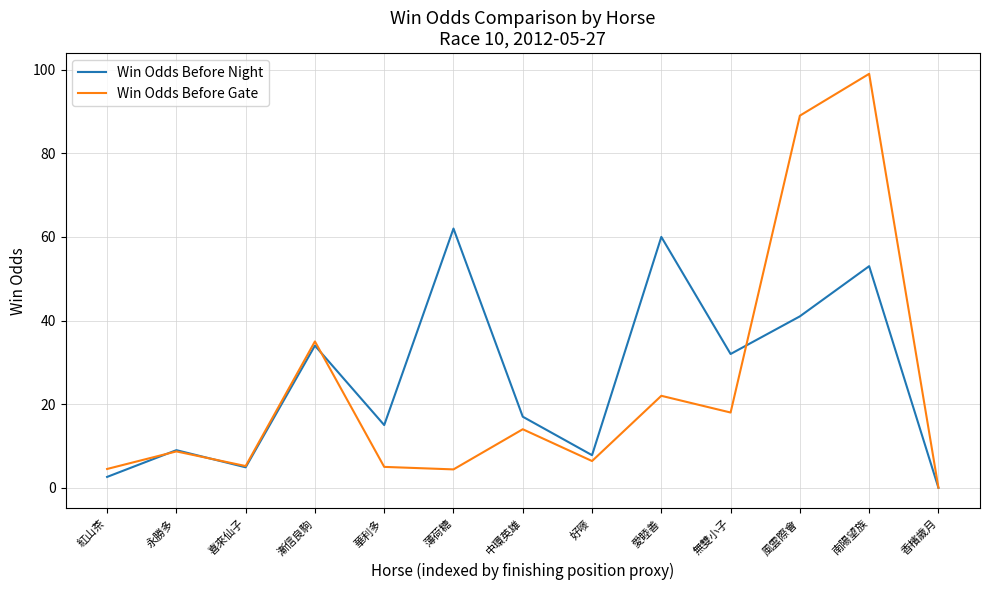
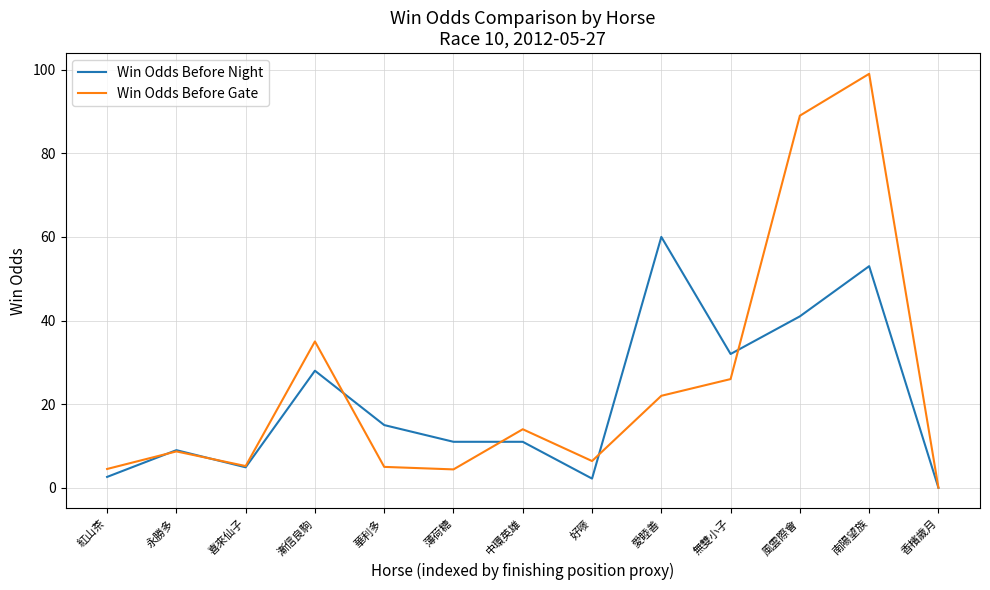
  {
    "Win Odds Before Night": {
      "紅山茶": 3,
-     "漸信良駒": 34,
+     "漸信良駒": 28,
      "華利多": 15,
-     "薄荷糖": 62,
-     "中環英雄": 17,
-     "好嘜": 8,
+     "薄荷糖": 11,
+     "中環英雄": 11,
+     "好嘜": 2,
      "愛睦善": 60,
      "無雙小子": 32,
      "風雲際會": 41,
      "南陽望族": 53
    },
    "Win Odds Before Gate": {
      "紅山茶": 5,
      "漸信良駒": 35,
      "華利多": 5,
      "薄荷糖": 4,
      "中環英雄": 14,
      "好嘜": 6,
      "愛睦善": 22,
-     "無雙小子": 18,
+     "無雙小子": 26,
      "風雲際會": 89,
      "南陽望族": 99
    }
  }
